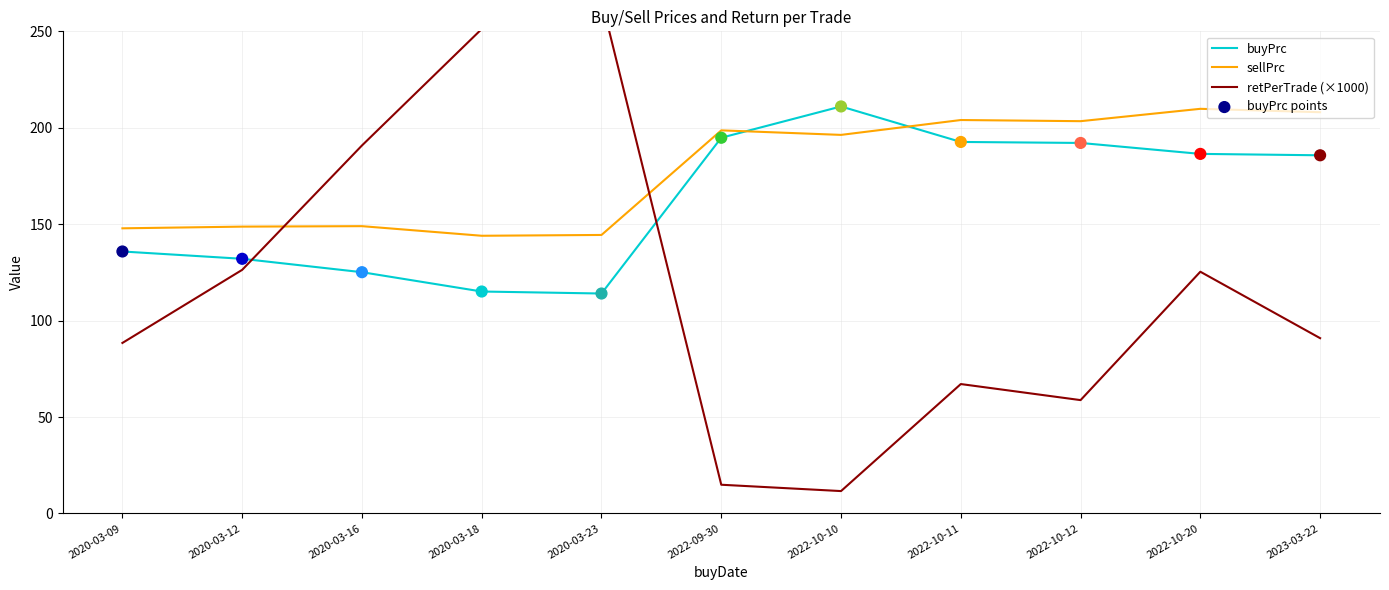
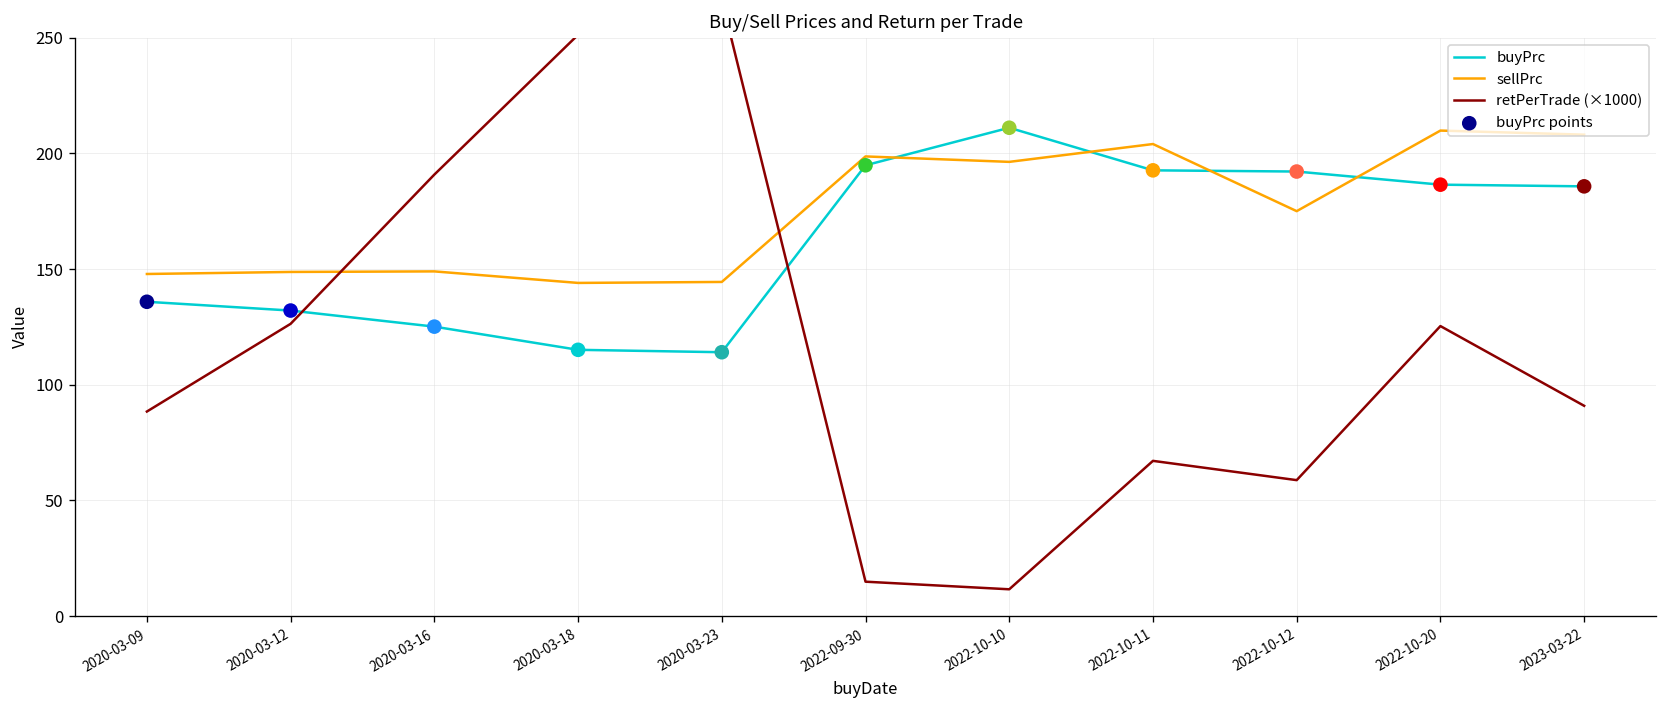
  {
    "buyPrc points": {
      "2020-03-09": 136,
      "2020-03-12": 132,
      "2020-03-16": 125,
      "2020-03-18": 115,
      "2020-03-23": 114,
      "2022-09-30": 195,
      "2022-10-10": 211,
      "2022-10-11": 193,
      "2022-10-12": 192,
      "2022-10-20": 186,
      "2023-03-22": 186
    },
    "sellPrc": {
      "2020-03-09": 148,
      "2020-03-12": 149,
      "2020-03-16": 149,
      "2020-03-18": 144,
      "2020-03-23": 144,
      "2022-09-30": 199,
      "2022-10-10": 196,
      "2022-10-11": 204,
-     "2022-10-12": 203,
+     "2022-10-12": 175,
      "2022-10-20": 210
    },
    "retPerTrade (×1000)": {
      "2020-03-09": 88,
      "2020-03-12": 126,
      "2020-03-16": 191,
      "2022-09-30": 15,
      "2022-10-10": 12,
      "2022-10-11": 67,
      "2022-10-12": 59,
      "2022-10-20": 125,
      "2023-03-22": 91
    }
  }
